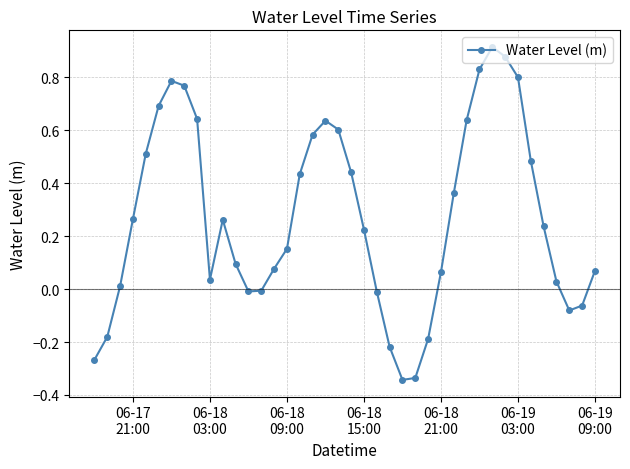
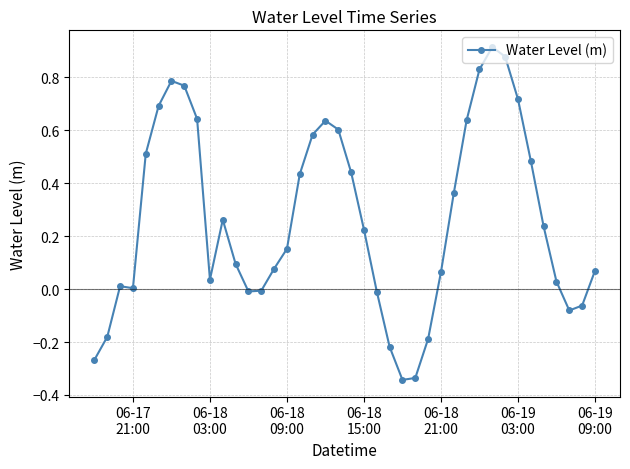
  {
-   "06-17 21:00": 0.26,
+   "06-17 21:00": 0.00,
    "06-18 03:00": 0.04,
    "06-18 09:00": 0.15,
    "06-18 15:00": 0.22,
    "06-18 21:00": 0.06,
-   "06-19 03:00": 0.80,
+   "06-19 03:00": 0.72,
    "06-19 09:00": 0.07
  }
